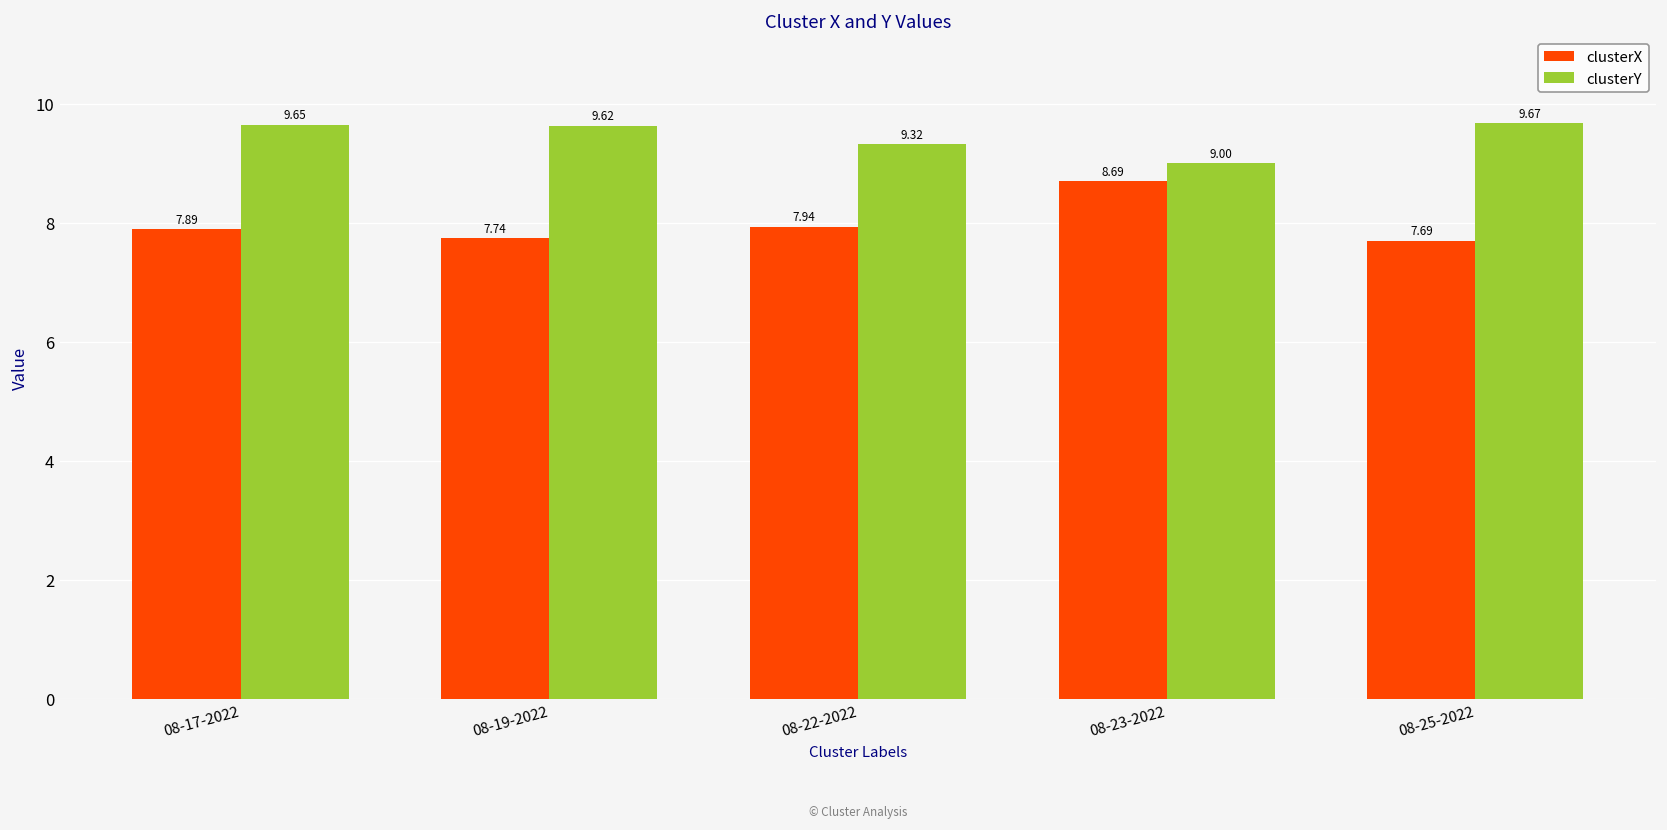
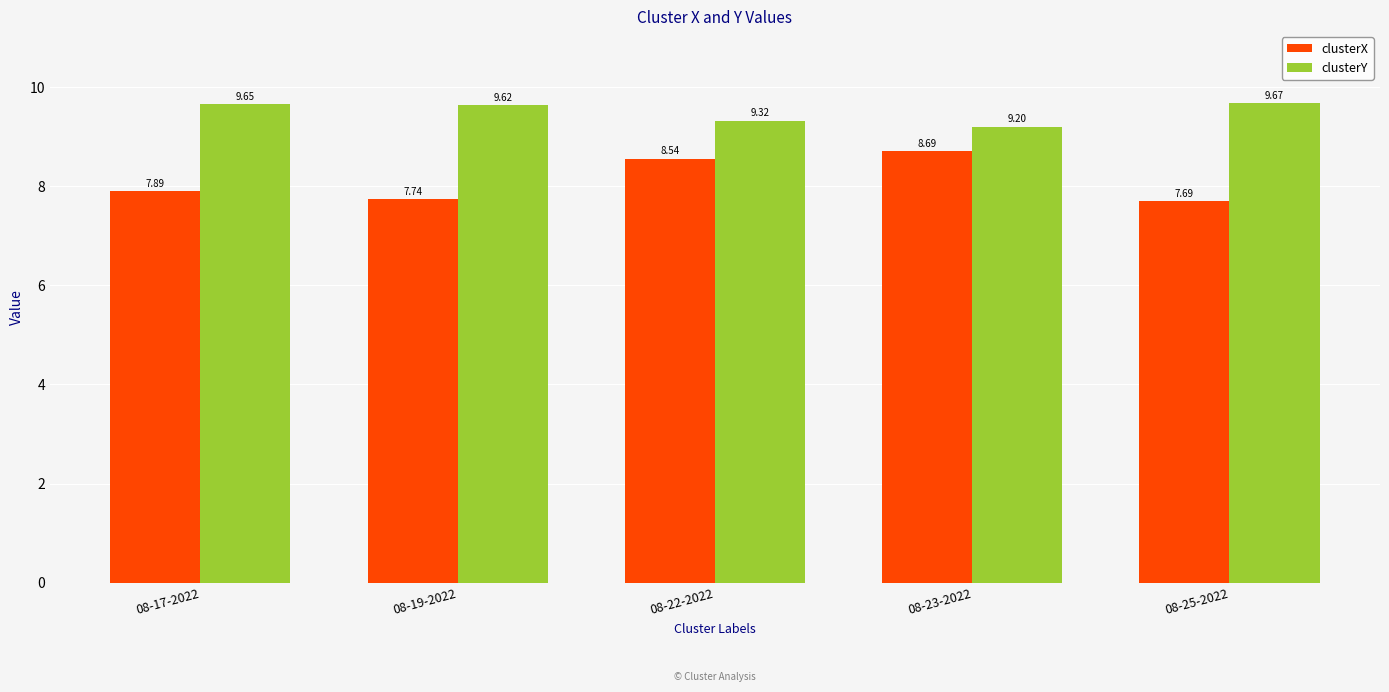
  {
    "clusterX": {
      "08-17-2022": 7.89,
      "08-19-2022": 7.74,
-     "08-22-2022": 7.94,
+     "08-22-2022": 8.54,
      "08-23-2022": 8.69,
      "08-25-2022": 7.69
    },
    "clusterY": {
      "08-17-2022": 9.65,
      "08-19-2022": 9.62,
      "08-22-2022": 9.32,
-     "08-23-2022": 9.00,
+     "08-23-2022": 9.20,
      "08-25-2022": 9.67
    }
  }
